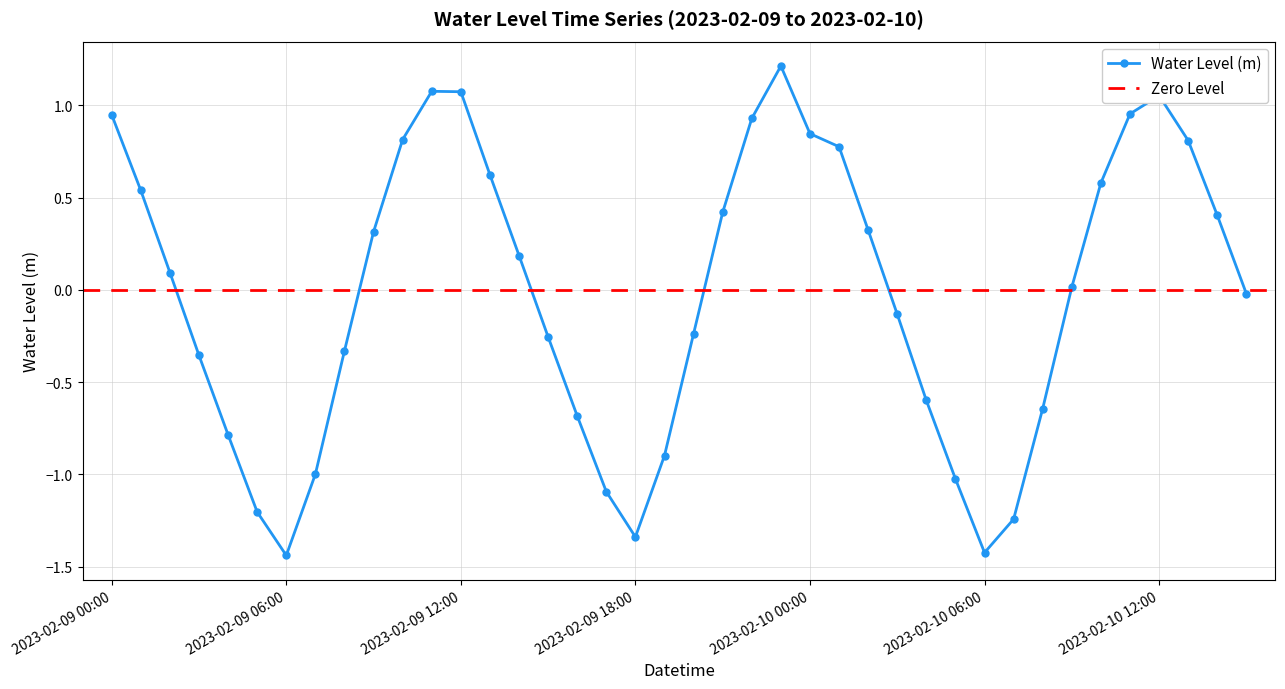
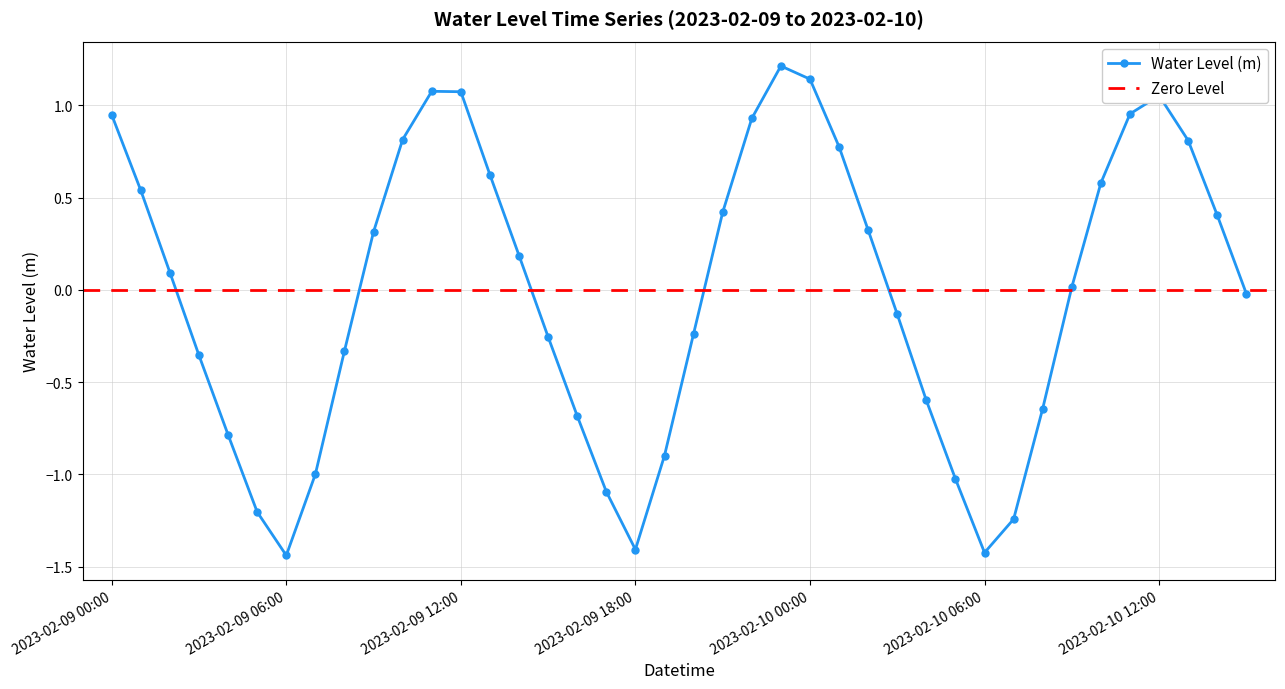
  {
    "2023-02-09 00:00": 0.95,
    "2023-02-09 06:00": -1.44,
    "2023-02-09 12:00": 1.07,
-   "2023-02-09 18:00": -1.34,
-   "2023-02-10 00:00": 0.85,
+   "2023-02-09 18:00": -1.41,
+   "2023-02-10 00:00": 1.14,
    "2023-02-10 06:00": -1.42
  }
